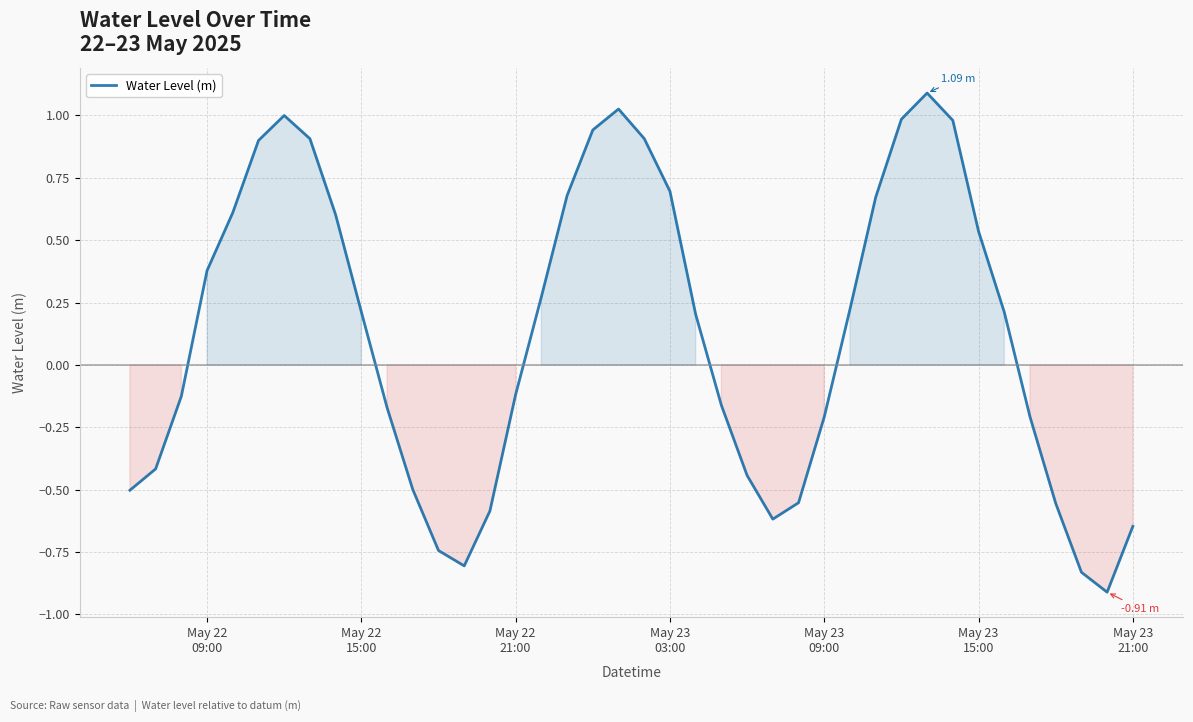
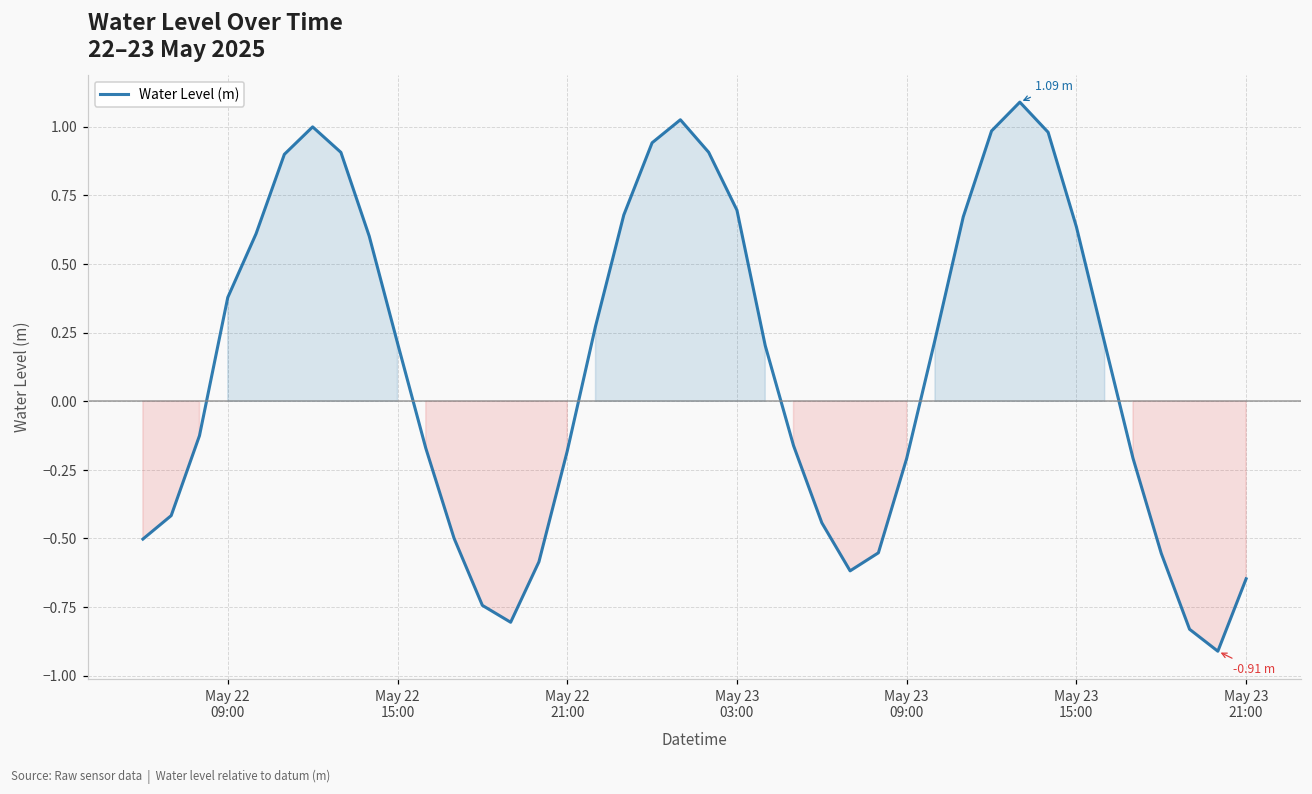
  {
    "May 22 09:00": 0.38,
    "May 22 15:00": 0.21,
-   "May 22 21:00": -0.12,
+   "May 22 21:00": -0.18,
    "May 23 03:00": 0.70,
    "May 23 09:00": -0.21,
-   "May 23 15:00": 0.54,
+   "May 23 15:00": 0.64,
    "May 23 21:00": -0.65
  }
